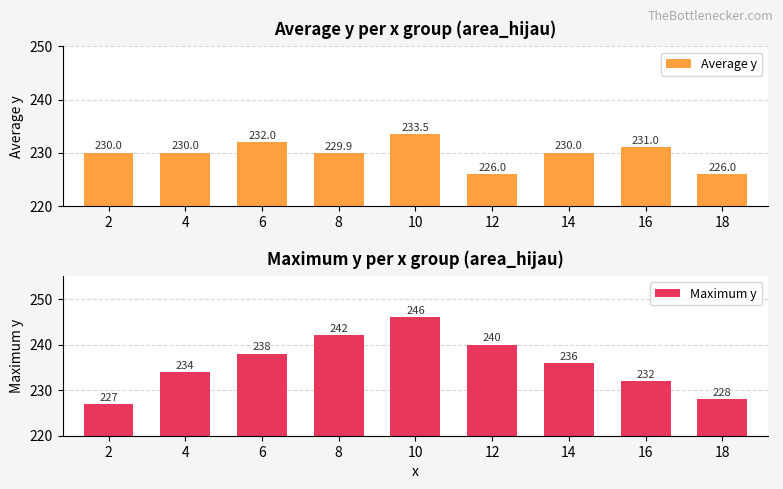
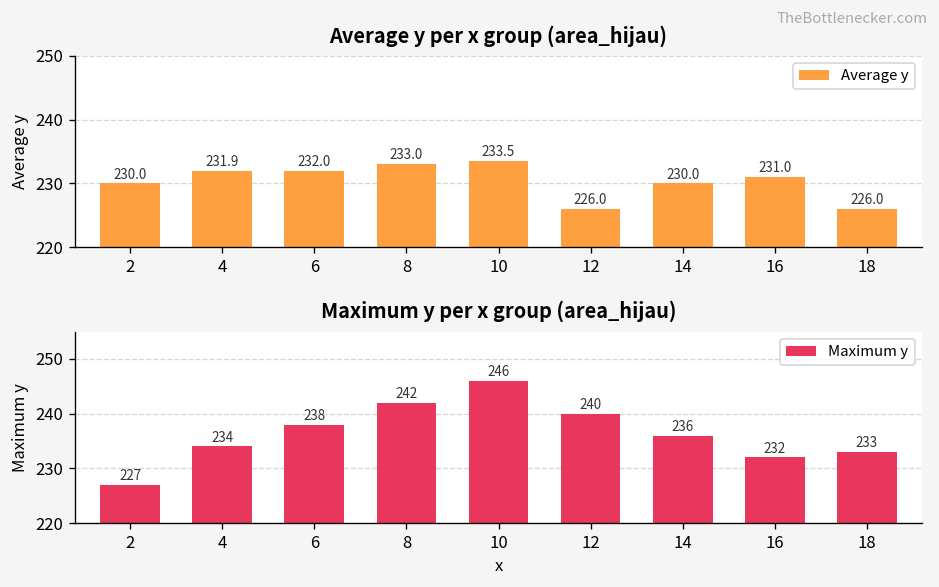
  {
    "Average y per x group (area_hijau)": {
      "2": 230.0,
-     "4": 230.0,
+     "4": 231.9,
      "6": 232.0,
-     "8": 229.9,
+     "8": 233.0,
      "10": 233.5,
      "12": 226.0,
      "14": 230.0,
      "16": 231.0,
      "18": 226.0
    },
    "Maximum y per x group (area_hijau)": {
      "2": 227,
      "4": 234,
      "6": 238,
      "8": 242,
      "10": 246,
      "12": 240,
      "14": 236,
      "16": 232,
-     "18": 228
+     "18": 233
    }
  }
